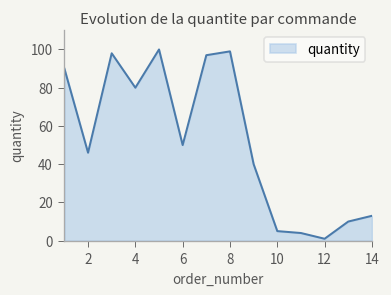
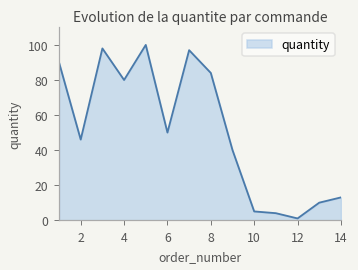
  {
    "2": 46,
    "4": 80,
    "6": 50,
-   "8": 99,
+   "8": 84,
    "10": 5,
    "12": 1,
    "14": 13
  }
